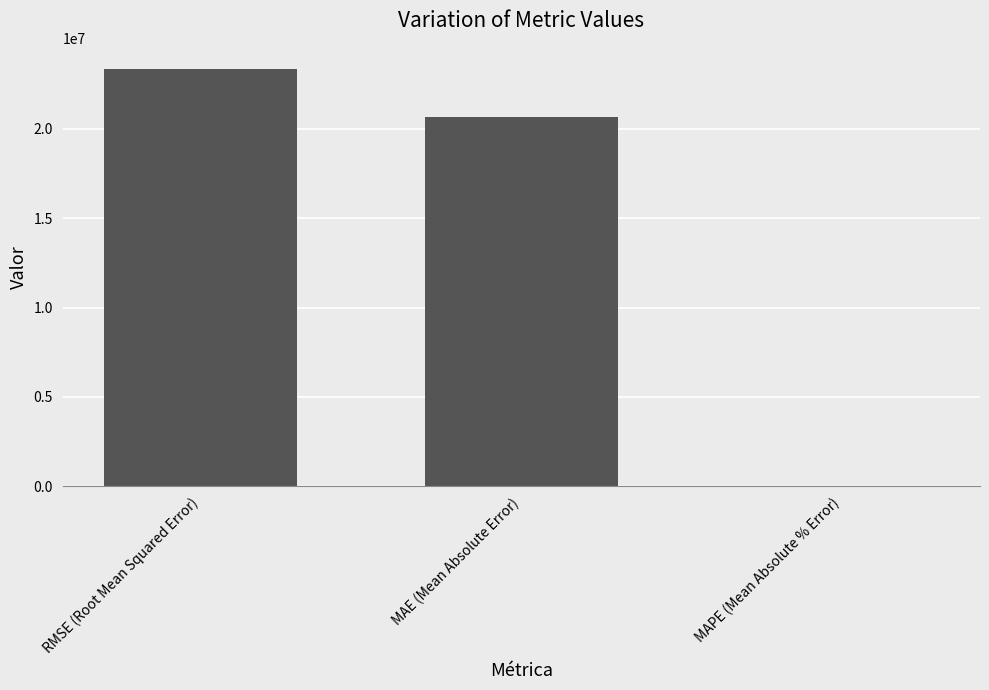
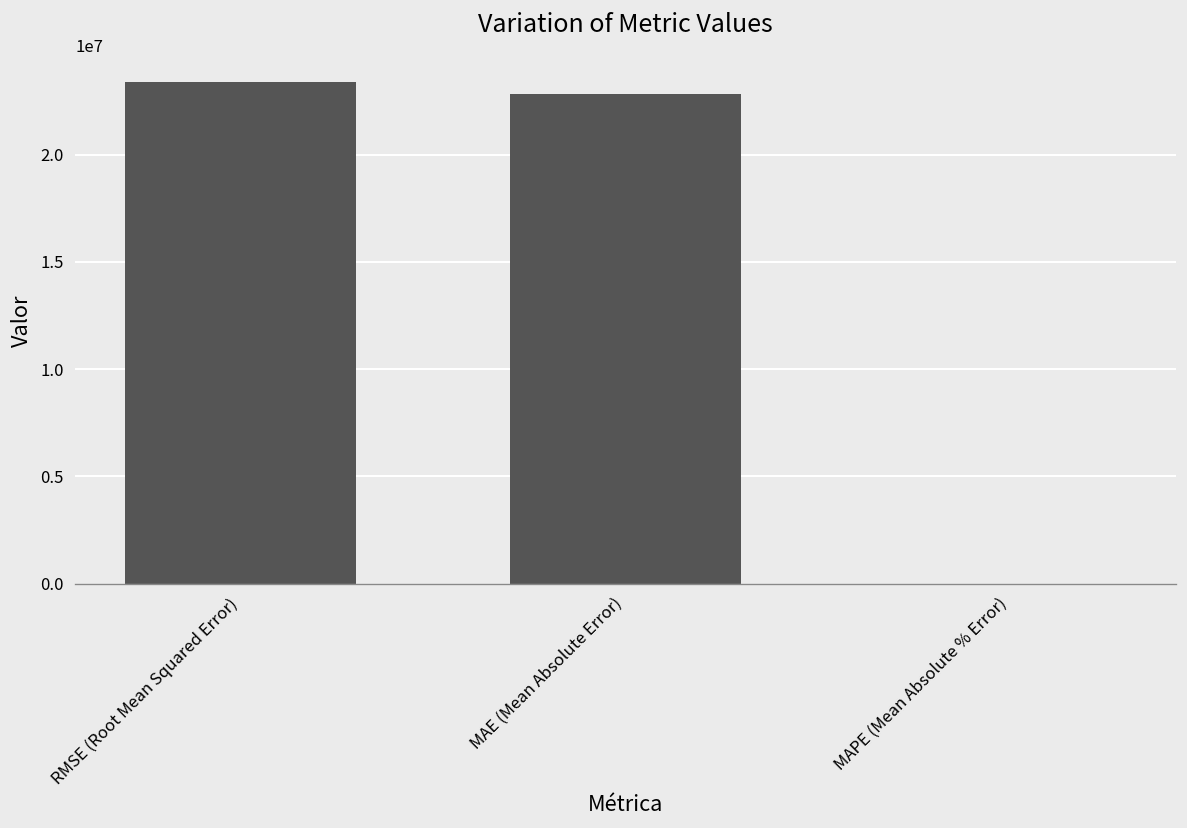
  {
    "RMSE (Root Mean Squared Error)": 23400000,
-   "MAE (Mean Absolute Error)": 20700000
+   "MAE (Mean Absolute Error)": 22800000
  }
